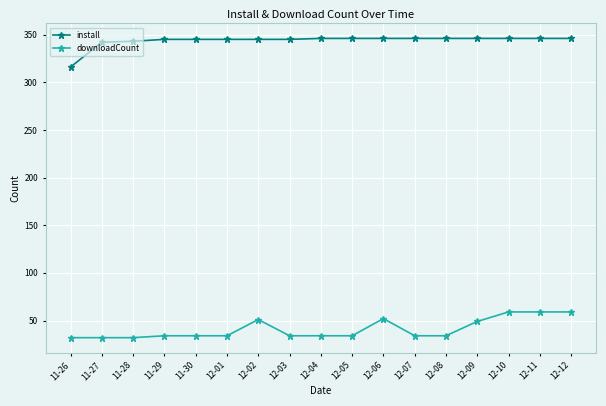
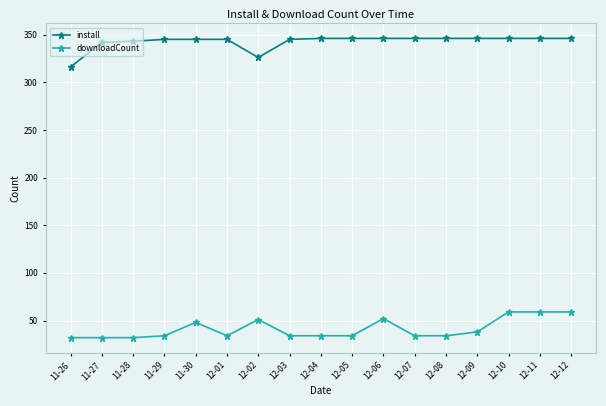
  {
    "install": {
      "11-26": 320,
      "11-29": 350,
      "11-30": 350,
      "12-01": 350,
-     "12-02": 350,
+     "12-02": 330,
      "12-03": 350,
      "12-04": 350,
      "12-05": 350,
      "12-06": 350,
      "12-07": 350,
      "12-08": 350,
      "12-09": 350,
      "12-10": 350,
      "12-11": 350,
      "12-12": 350
    },
    "downloadCount": {
      "11-26": 30,
      "11-27": 30,
      "11-28": 30,
      "11-29": 30,
-     "11-30": 30,
+     "11-30": 50,
      "12-01": 30,
      "12-02": 50,
      "12-03": 30,
      "12-04": 30,
      "12-05": 30,
      "12-06": 50,
      "12-07": 30,
      "12-08": 30,
-     "12-09": 50,
+     "12-09": 40,
      "12-10": 60,
      "12-11": 60,
      "12-12": 60
    }
  }
